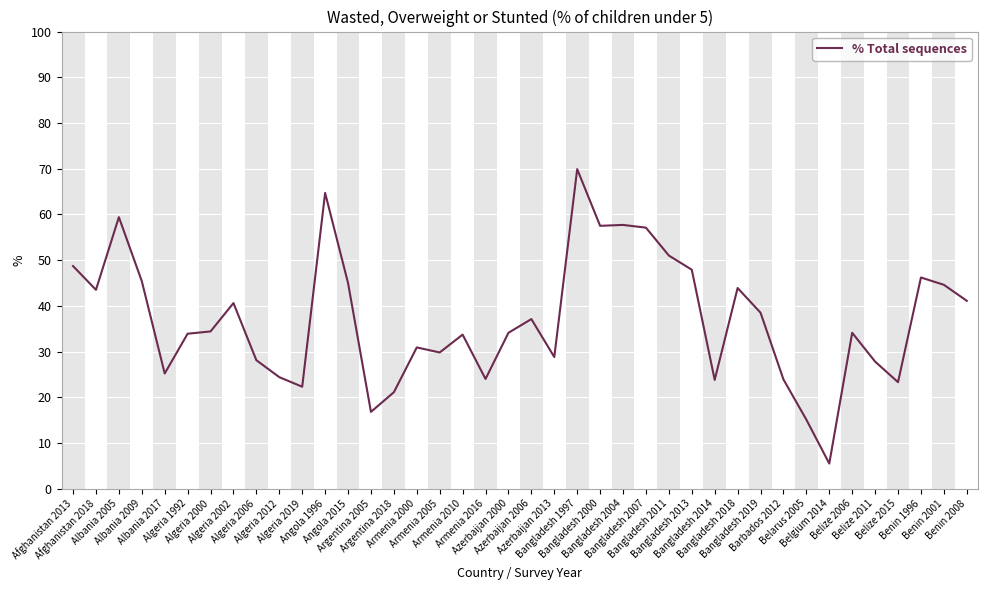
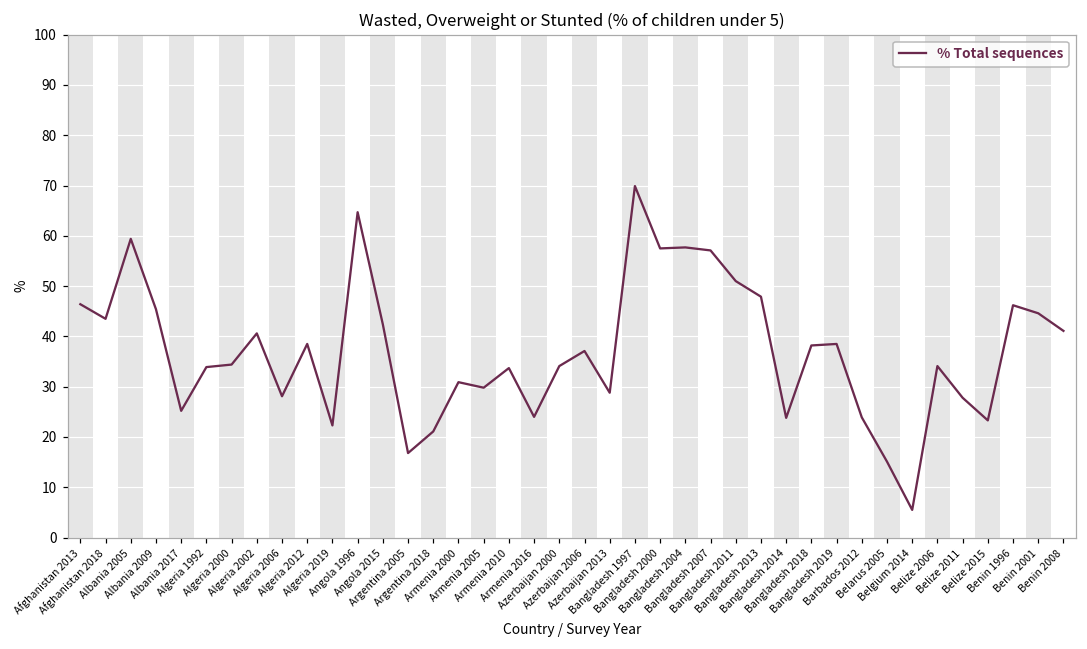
  {
-   "Afghanistan 2013": 49,
+   "Afghanistan 2013": 46,
    "Afghanistan 2018": 44,
    "Albania 2005": 59,
    "Albania 2009": 45,
    "Albania 2017": 25,
    "Algeria 1992": 34,
    "Algeria 2000": 34,
    "Algeria 2002": 41,
    "Algeria 2006": 28,
-   "Algeria 2012": 24,
+   "Algeria 2012": 39,
    "Algeria 2019": 22,
    "Angola 1996": 65,
-   "Angola 2015": 45,
+   "Angola 2015": 42,
    "Argentina 2005": 17,
    "Argentina 2018": 21,
    "Armenia 2000": 31,
    "Armenia 2005": 30,
    "Armenia 2010": 34,
    "Armenia 2016": 24,
    "Azerbaijan 2000": 34,
    "Azerbaijan 2006": 37,
    "Azerbaijan 2013": 29,
    "Bangladesh 1997": 70,
    "Bangladesh 2000": 58,
    "Bangladesh 2004": 58,
    "Bangladesh 2007": 57,
    "Bangladesh 2011": 51,
    "Bangladesh 2013": 48,
    "Bangladesh 2014": 24,
-   "Bangladesh 2018": 44,
+   "Bangladesh 2018": 38,
    "Bangladesh 2019": 39,
    "Barbados 2012": 24,
    "Belarus 2005": 15,
    "Belgium 2014": 6,
    "Belize 2006": 34,
    "Belize 2011": 28,
    "Belize 2015": 23,
    "Benin 1996": 46,
    "Benin 2001": 45,
    "Benin 2008": 41
  }
